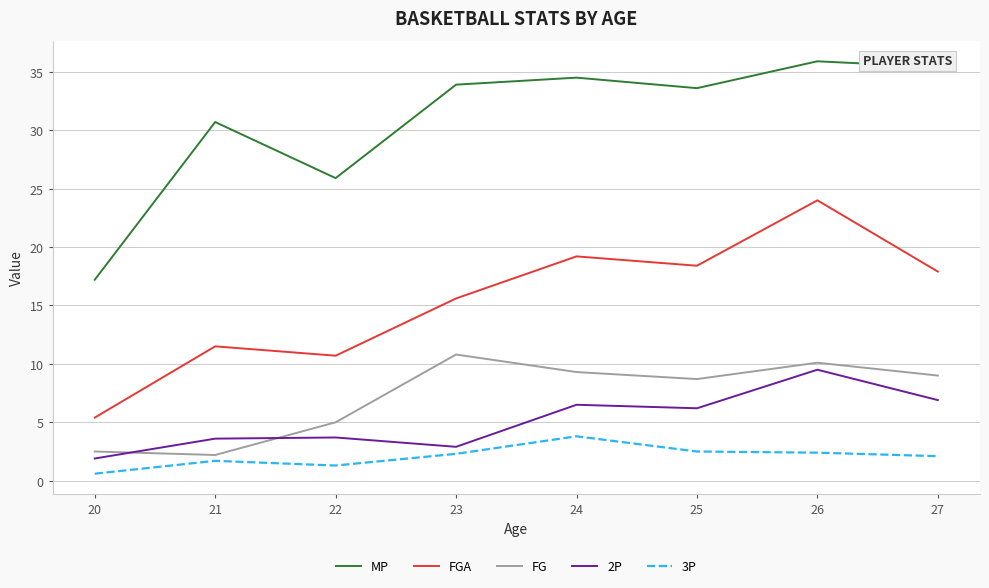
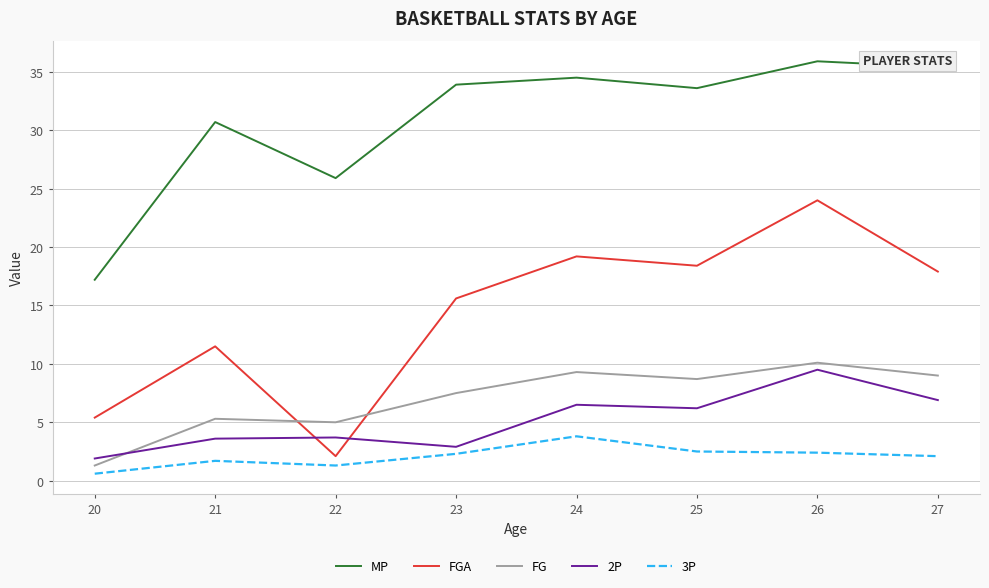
  {
    "MP": {
      "20": 17.2,
      "21": 30.7,
      "22": 25.9,
      "23": 33.9,
      "24": 34.5,
      "25": 33.6,
      "26": 35.9
    },
    "FGA": {
      "20": 5.4,
      "21": 11.5,
-     "22": 10.7,
+     "22": 2.1,
      "23": 15.6,
      "24": 19.2,
      "25": 18.4,
      "26": 24.0,
      "27": 17.9
    },
    "FG": {
-     "20": 2.5,
-     "21": 2.2,
+     "20": 1.3,
+     "21": 5.3,
      "22": 5.0,
-     "23": 10.8,
+     "23": 7.5,
      "24": 9.3,
      "25": 8.7,
      "26": 10.1,
      "27": 9.0
    },
    "2P": {
      "20": 1.9,
      "21": 3.6,
      "22": 3.7,
      "23": 2.9,
      "24": 6.5,
      "25": 6.2,
      "26": 9.5,
      "27": 6.9
    },
    "3P": {
      "20": 0.6,
      "21": 1.7,
      "22": 1.3,
      "23": 2.3,
      "24": 3.8,
      "25": 2.5,
      "26": 2.4,
      "27": 2.1
    }
  }
